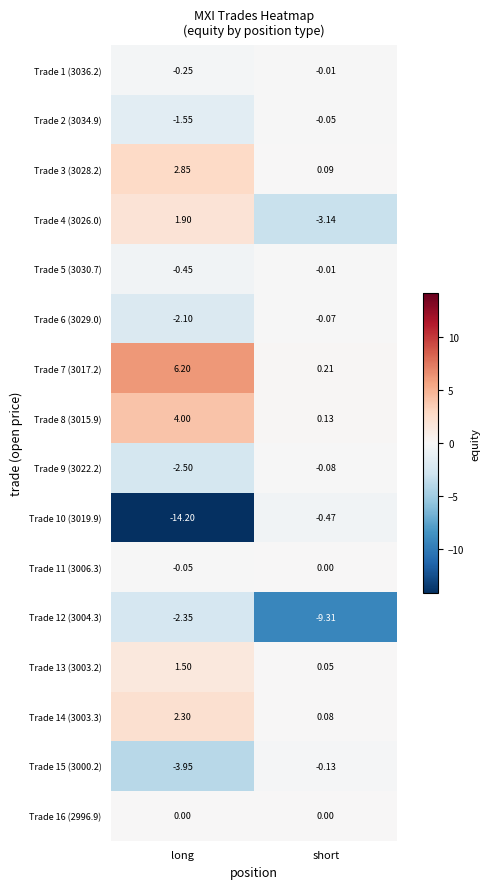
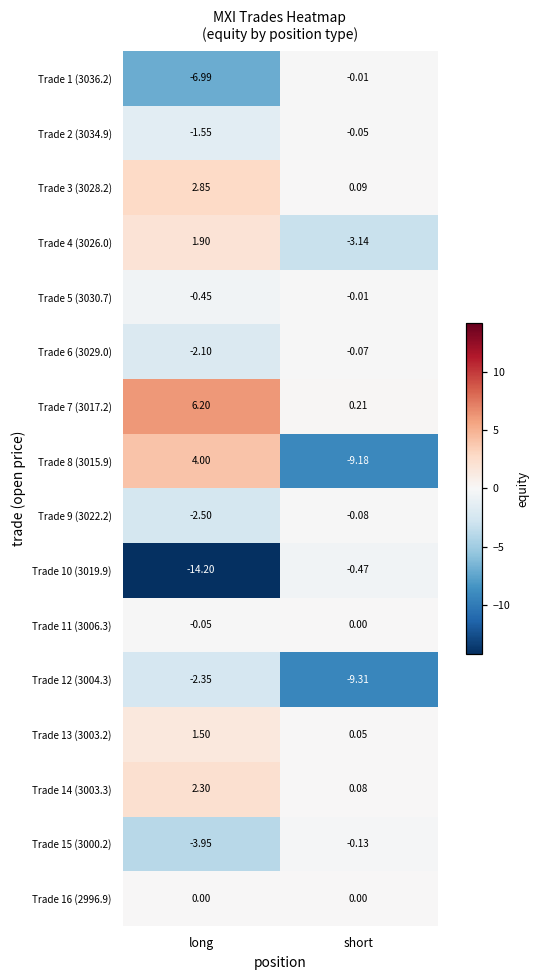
  {
    "Trade 1 (3036.2)": {
-     "long": -0.25,
+     "long": -6.99,
      "short": -0.01
    },
    "Trade 2 (3034.9)": {
      "long": -1.55,
      "short": -0.05
    },
    "Trade 3 (3028.2)": {
      "long": 2.85,
      "short": 0.09
    },
    "Trade 4 (3026.0)": {
      "long": 1.90,
      "short": -3.14
    },
    "Trade 5 (3030.7)": {
      "long": -0.45,
      "short": -0.01
    },
    "Trade 6 (3029.0)": {
      "long": -2.10,
      "short": -0.07
    },
    "Trade 7 (3017.2)": {
      "long": 6.20,
      "short": 0.21
    },
    "Trade 8 (3015.9)": {
      "long": 4.00,
-     "short": 0.13
+     "short": -9.18
    },
    "Trade 9 (3022.2)": {
      "long": -2.50,
      "short": -0.08
    },
    "Trade 10 (3019.9)": {
      "long": -14.20,
      "short": -0.47
    },
    "Trade 11 (3006.3)": {
      "long": -0.05,
      "short": 0.00
    },
    "Trade 12 (3004.3)": {
      "long": -2.35,
      "short": -9.31
    },
    "Trade 13 (3003.2)": {
      "long": 1.50,
      "short": 0.05
    },
    "Trade 14 (3003.3)": {
      "long": 2.30,
      "short": 0.08
    },
    "Trade 15 (3000.2)": {
      "long": -3.95,
      "short": -0.13
    },
    "Trade 16 (2996.9)": {
      "long": 0.00,
      "short": 0.00
    }
  }
